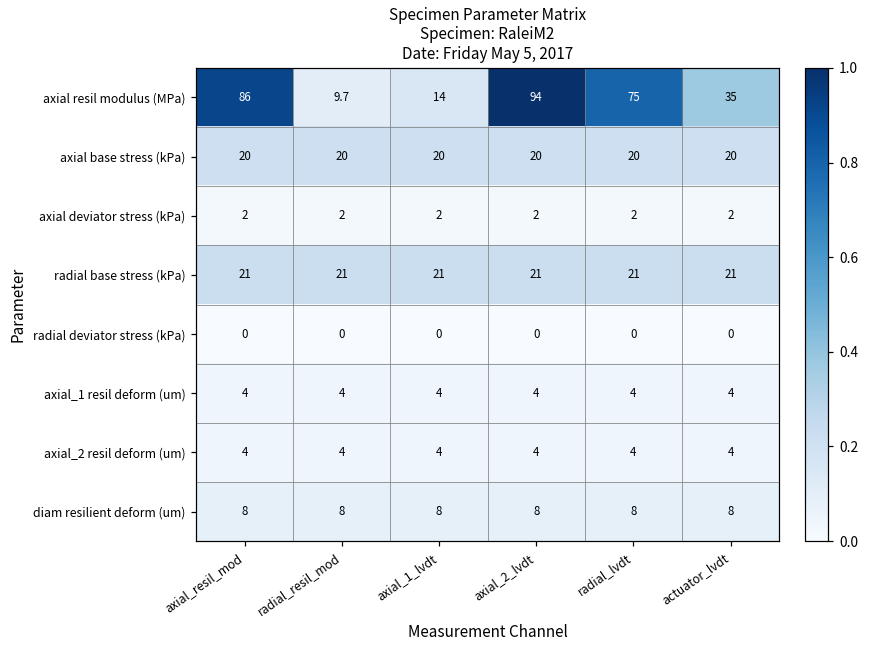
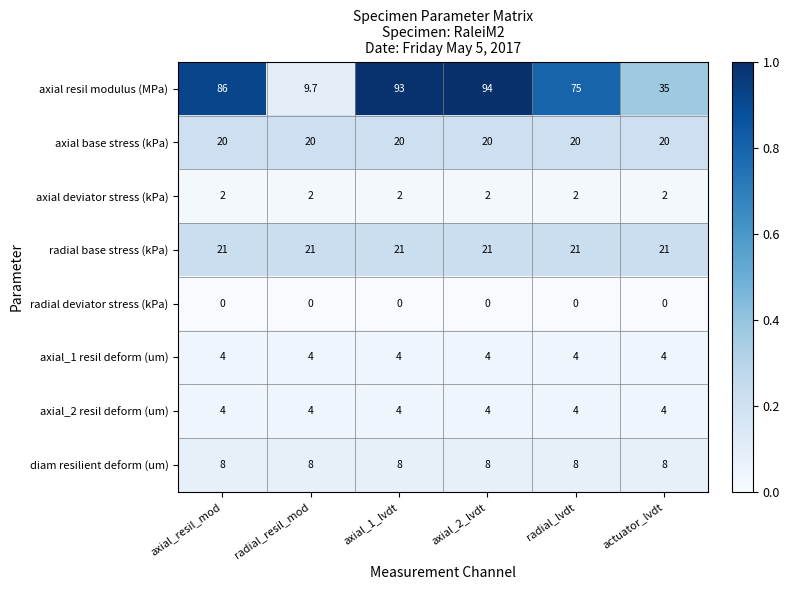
  {
    "axial resil modulus (MPa)": {
      "axial_resil_mod": 86,
      "radial_resil_mod": 9.7,
-     "axial_1_lvdt": 14,
+     "axial_1_lvdt": 93,
      "axial_2_lvdt": 94,
      "radial_lvdt": 75,
      "actuator_lvdt": 35
    },
    "axial base stress (kPa)": {
      "axial_resil_mod": 20,
      "radial_resil_mod": 20,
      "axial_1_lvdt": 20,
      "axial_2_lvdt": 20,
      "radial_lvdt": 20,
      "actuator_lvdt": 20
    },
    "axial deviator stress (kPa)": {
      "axial_resil_mod": 2,
      "radial_resil_mod": 2,
      "axial_1_lvdt": 2,
      "axial_2_lvdt": 2,
      "radial_lvdt": 2,
      "actuator_lvdt": 2
    },
    "radial base stress (kPa)": {
      "axial_resil_mod": 21,
      "radial_resil_mod": 21,
      "axial_1_lvdt": 21,
      "axial_2_lvdt": 21,
      "radial_lvdt": 21,
      "actuator_lvdt": 21
    },
    "radial deviator stress (kPa)": {
      "axial_resil_mod": 0,
      "radial_resil_mod": 0,
      "axial_1_lvdt": 0,
      "axial_2_lvdt": 0,
      "radial_lvdt": 0,
      "actuator_lvdt": 0
    },
    "axial_1 resil deform (um)": {
      "axial_resil_mod": 4,
      "radial_resil_mod": 4,
      "axial_1_lvdt": 4,
      "axial_2_lvdt": 4,
      "radial_lvdt": 4,
      "actuator_lvdt": 4
    },
    "axial_2 resil deform (um)": {
      "axial_resil_mod": 4,
      "radial_resil_mod": 4,
      "axial_1_lvdt": 4,
      "axial_2_lvdt": 4,
      "radial_lvdt": 4,
      "actuator_lvdt": 4
    },
    "diam resilient deform (um)": {
      "axial_resil_mod": 8,
      "radial_resil_mod": 8,
      "axial_1_lvdt": 8,
      "axial_2_lvdt": 8,
      "radial_lvdt": 8,
      "actuator_lvdt": 8
    }
  }
